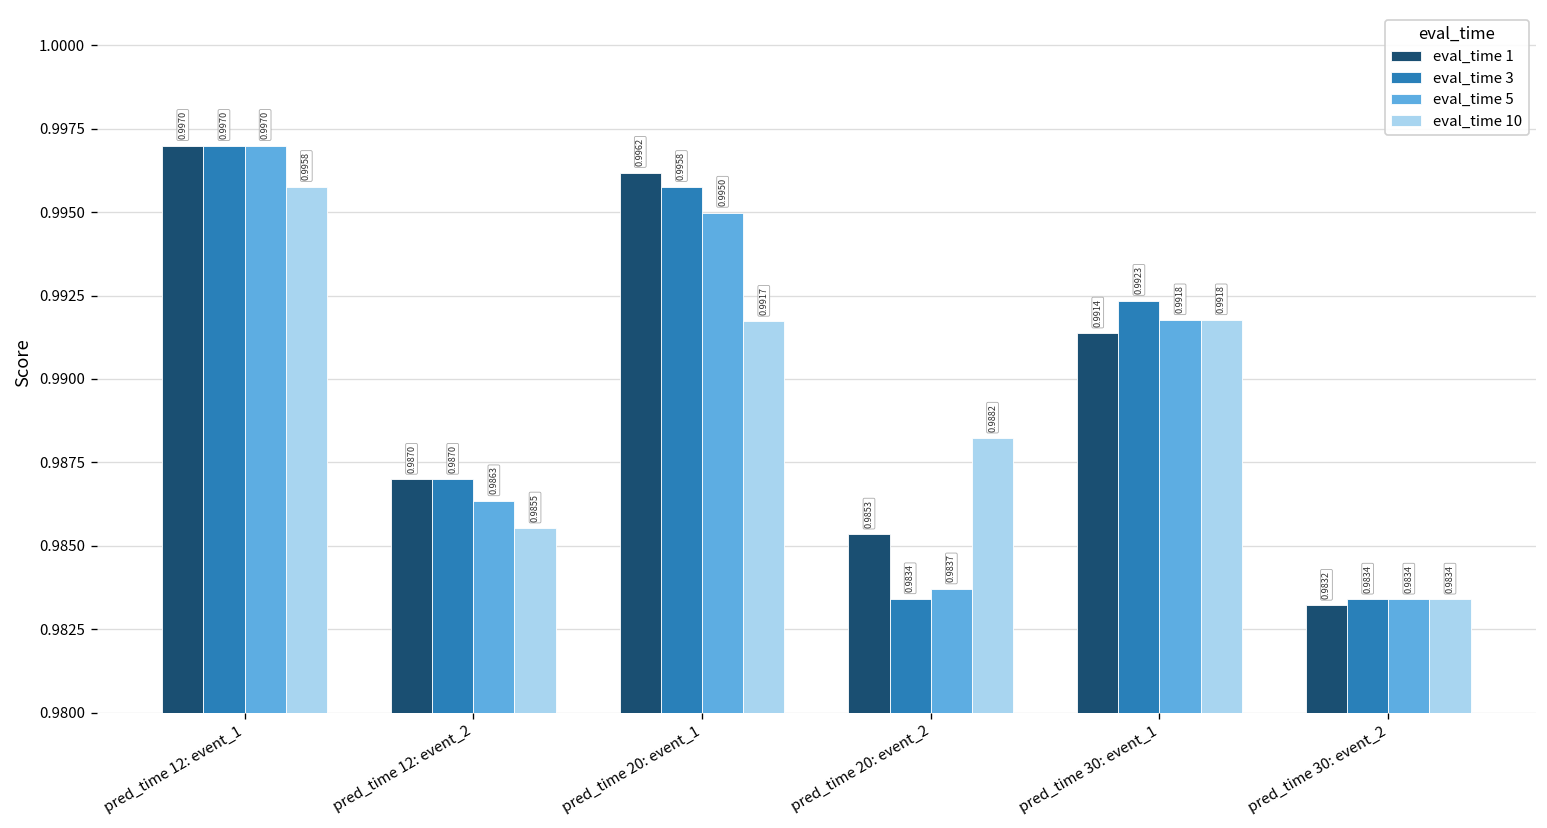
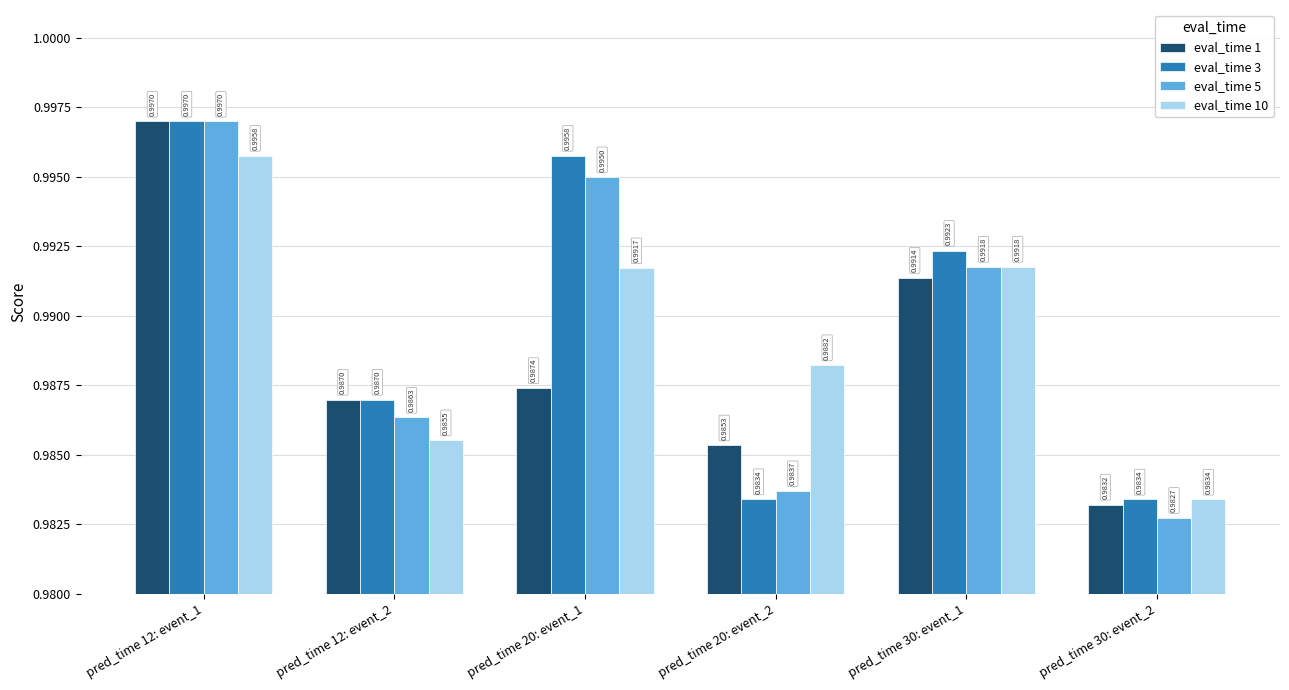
  {
    "eval_time 1": {
-     "pred_time 20: event_1": 0.9962
+     "pred_time 20: event_1": 0.9874
    },
    "eval_time 5": {
-     "pred_time 30: event_2": 0.9834
+     "pred_time 30: event_2": 0.9827
    }
  }
